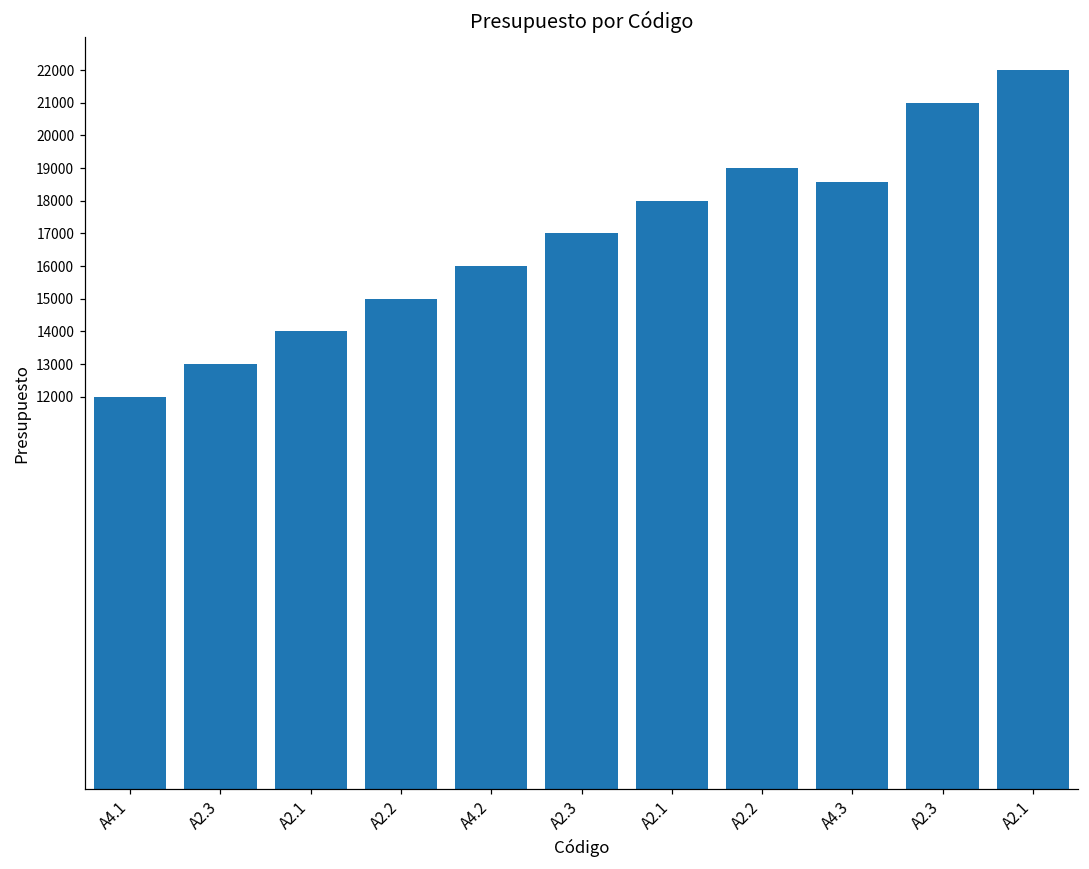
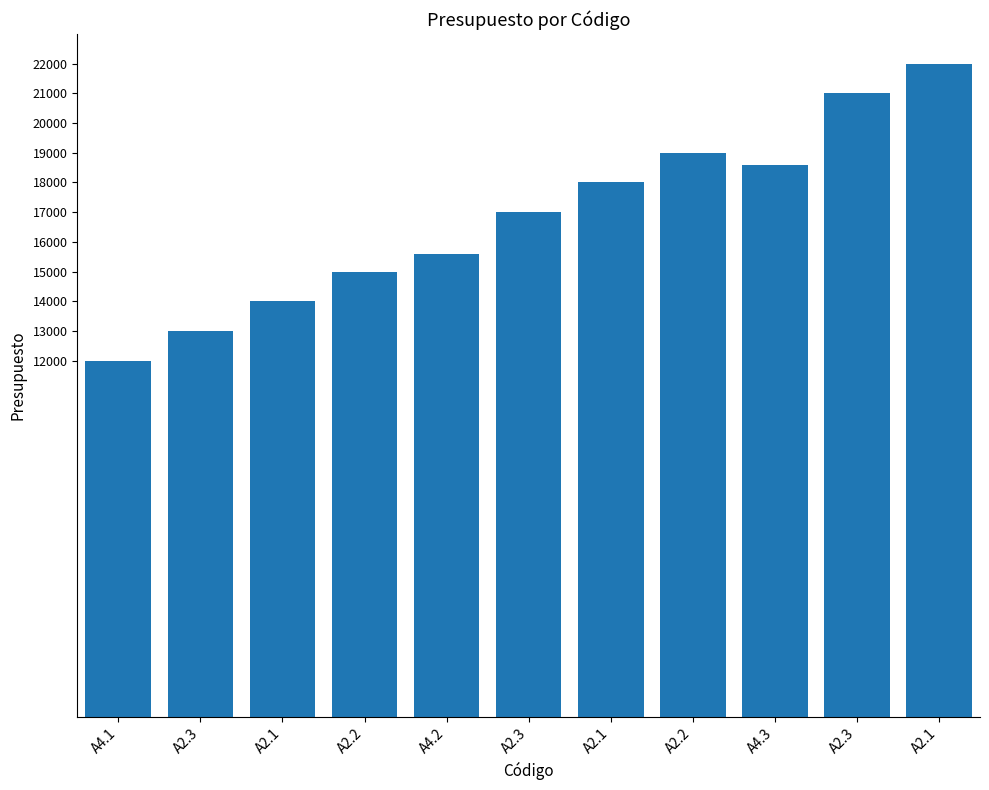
  {
    "A4.1": 12000,
-   "A4.2": 16000,
+   "A4.2": 15600,
    "A4.3": 18600
  }
